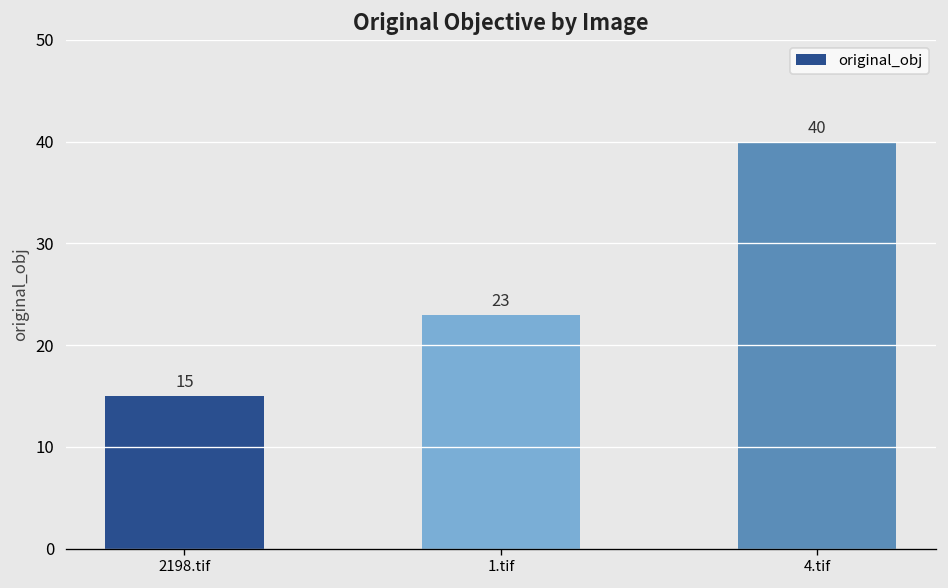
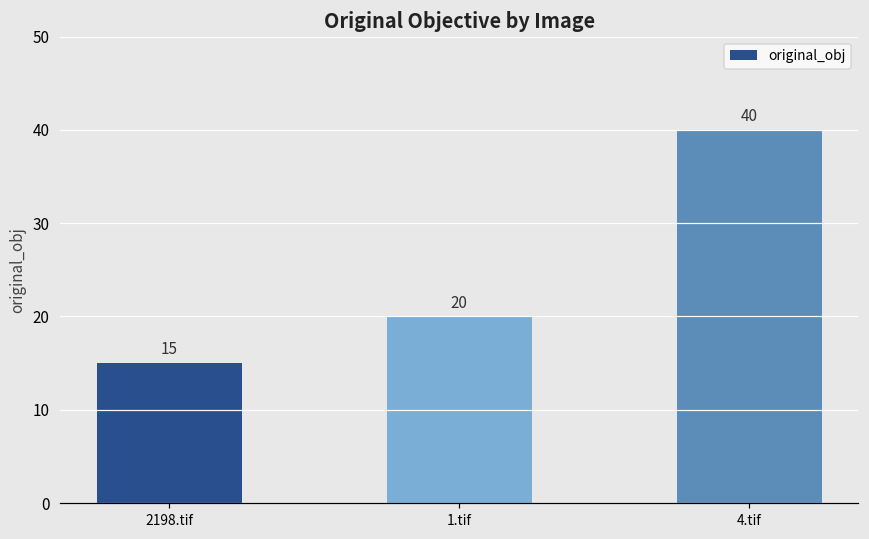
  {
    "2198.tif": 15,
-   "1.tif": 23,
+   "1.tif": 20,
    "4.tif": 40
  }
